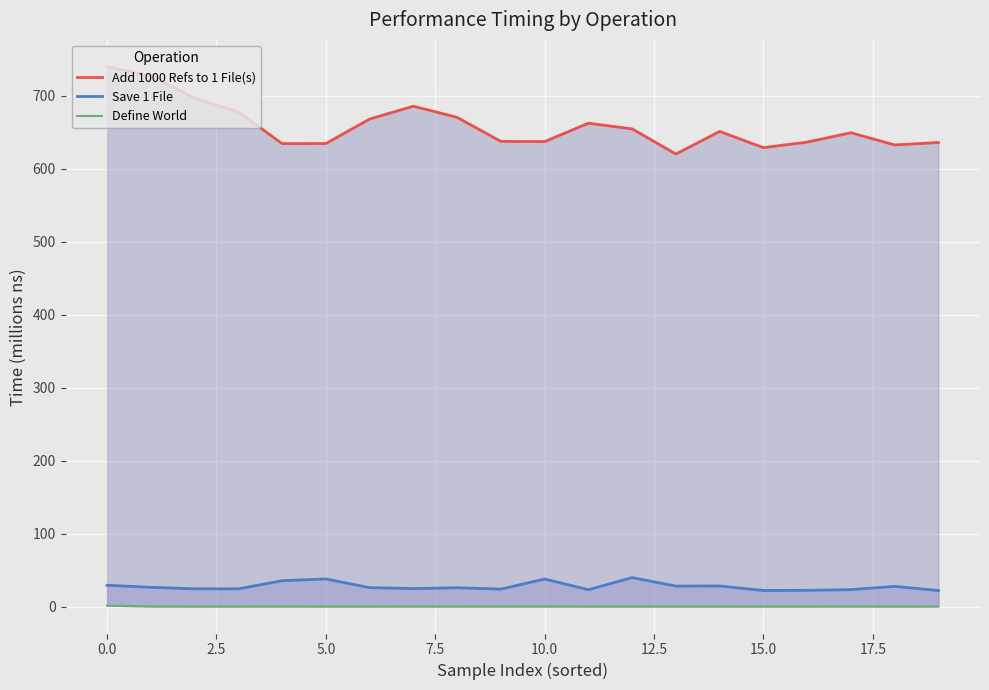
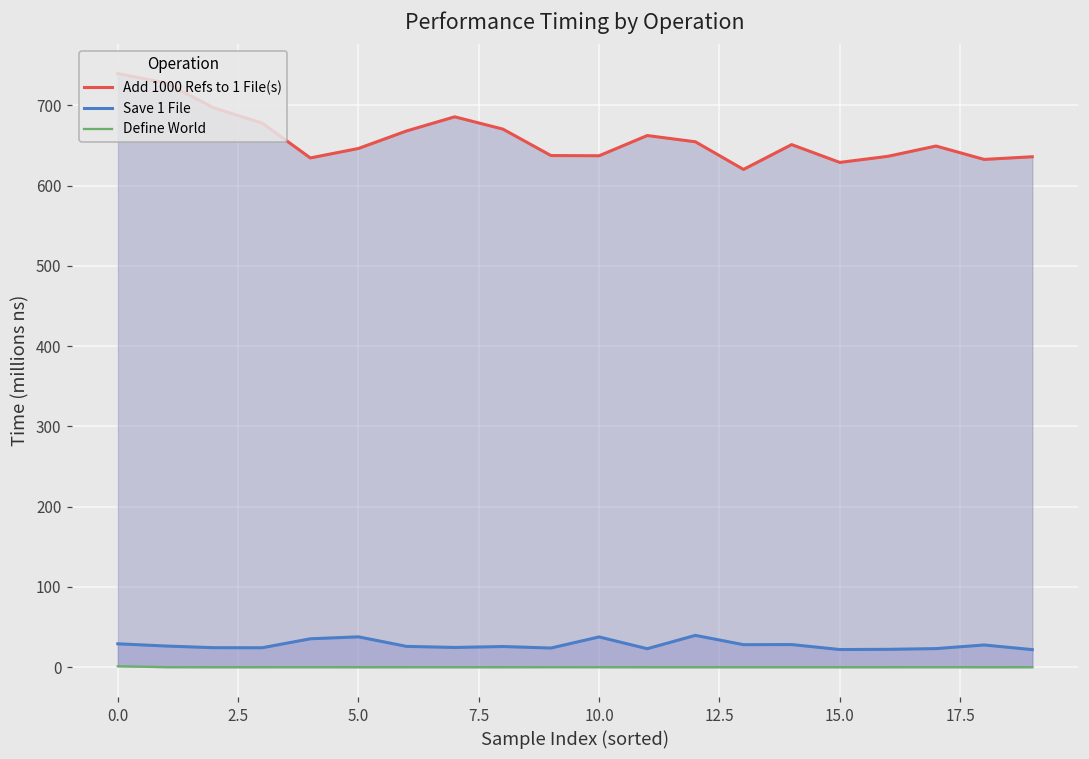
  {
    "Add 1000 Refs to 1 File(s)": {
-     "5.0": 630,
+     "5.0": 650,
      "10.0": 640,
      "15.0": 630
    },
    "Save 1 File": {
      "0.0": 30,
      "5.0": 40,
      "10.0": 40,
      "15.0": 20
    },
    "Define World": {
      "0.0": 0,
      "5.0": 0,
      "10.0": 0,
      "15.0": 0
    }
  }
